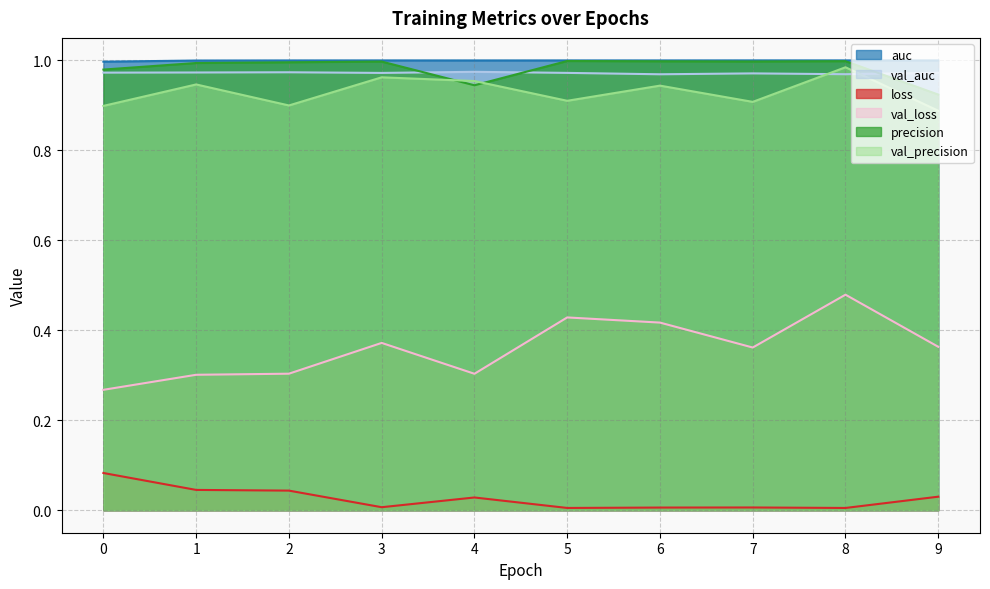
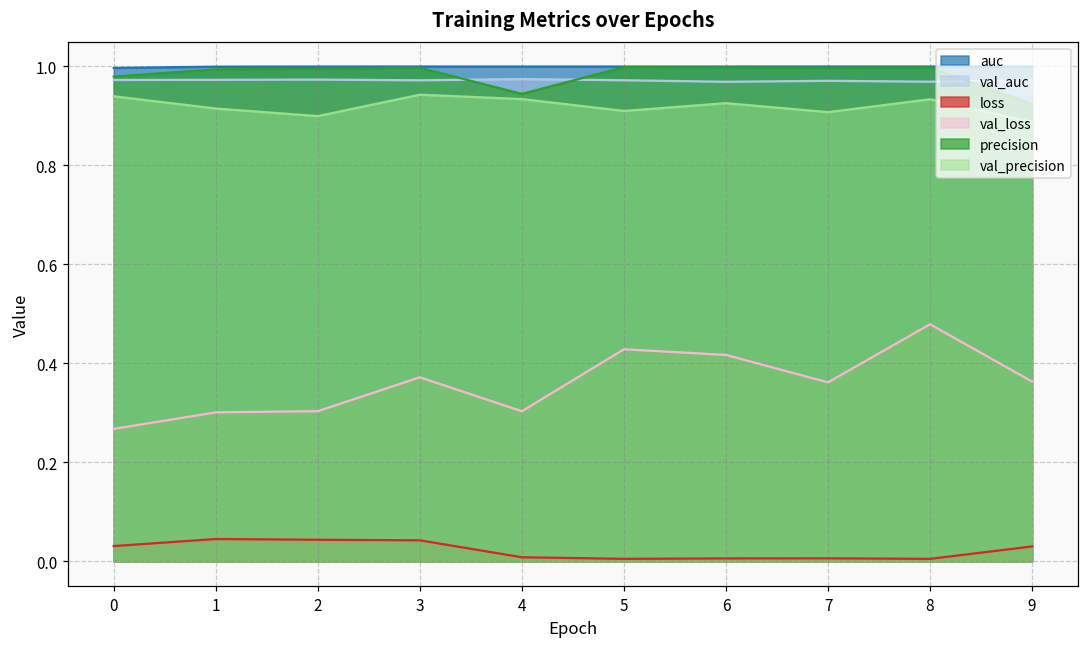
  {
    "auc": {
      "0": 1.00,
      "4": 1.00
    },
    "loss": {
-     "0": 0.08,
+     "0": 0.03,
      "1": 0.05,
      "2": 0.04,
-     "3": 0.01,
-     "4": 0.03,
+     "3": 0.04,
+     "4": 0.01,
      "5": 0.01,
      "6": 0.01,
      "7": 0.01,
      "8": 0.01,
      "9": 0.03
    },
    "precision": {
      "0": 0.98,
      "4": 0.94
    },
    "val_precision": {
-     "0": 0.90,
-     "1": 0.95,
+     "0": 0.94,
+     "1": 0.91,
      "2": 0.90,
-     "3": 0.96,
-     "4": 0.95,
+     "3": 0.94,
+     "4": 0.93,
      "5": 0.91,
-     "6": 0.94,
+     "6": 0.93,
      "7": 0.91,
-     "8": 0.98
+     "8": 0.93
    }
  }
